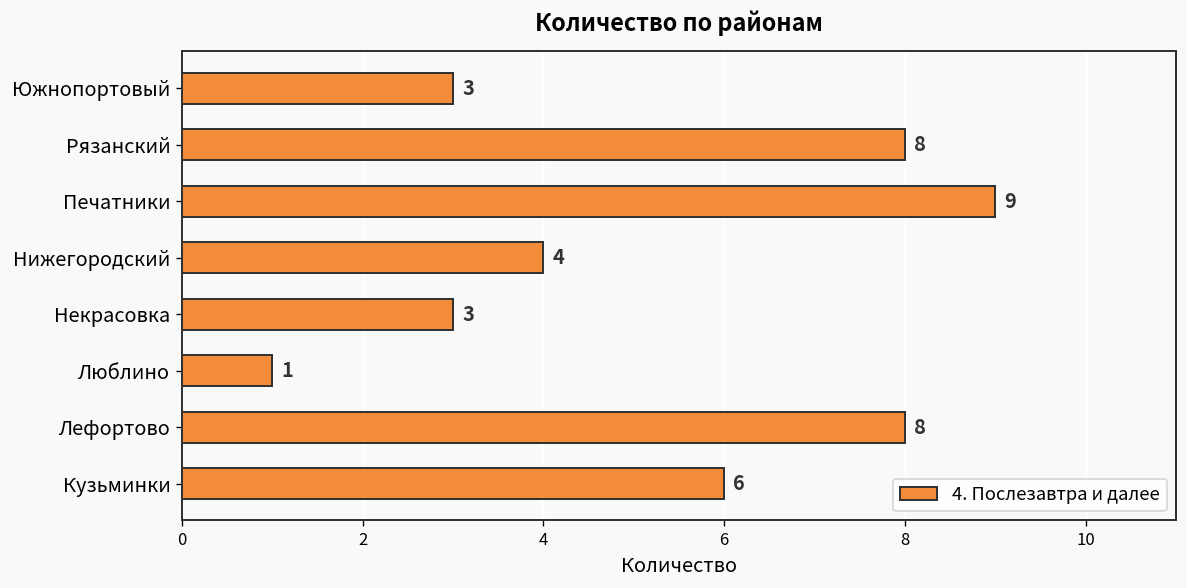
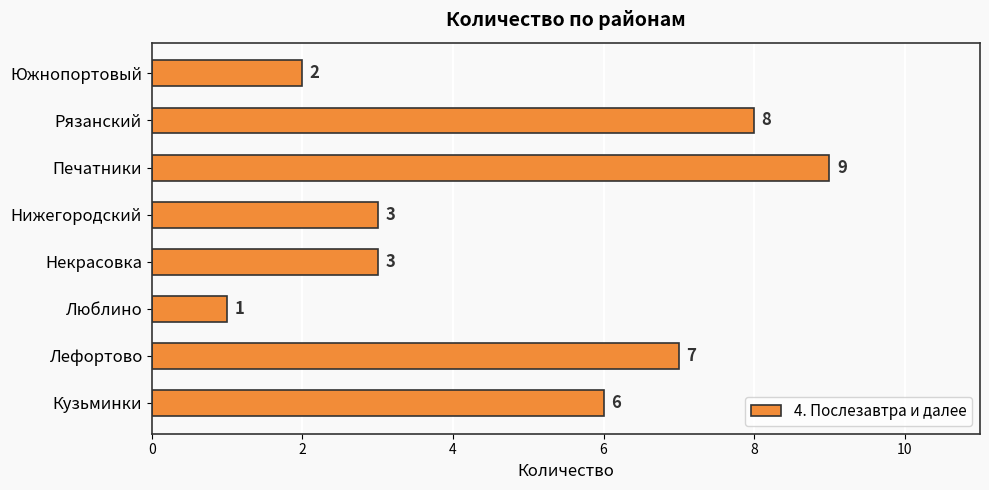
  {
-   "Южнопортовый": 3,
+   "Южнопортовый": 2,
    "Рязанский": 8,
    "Печатники": 9,
-   "Нижегородский": 4,
+   "Нижегородский": 3,
    "Некрасовка": 3,
    "Люблино": 1,
-   "Лефортово": 8,
+   "Лефортово": 7,
    "Кузьминки": 6
  }
